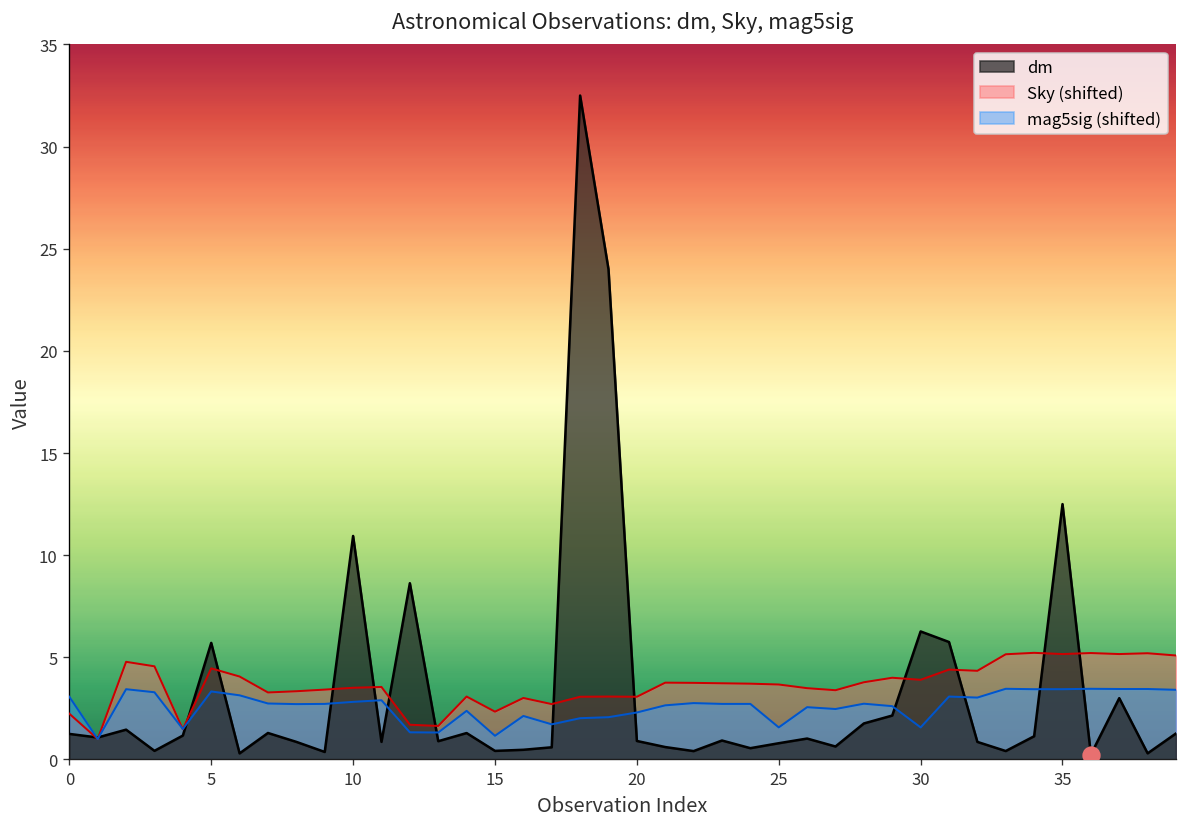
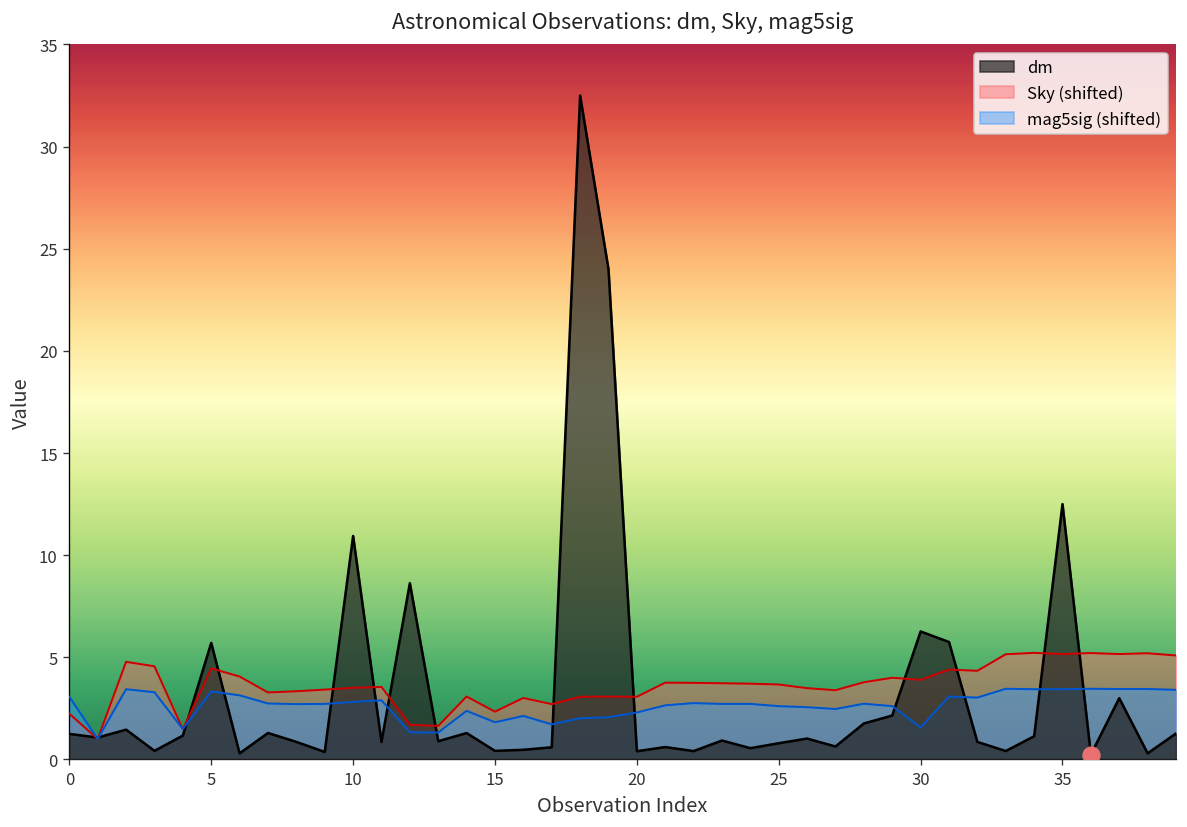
  {
    "dm": {
      "0": 1.3,
      "5": 5.7,
      "10": 10.9,
      "15": 0.4,
-     "20": 0.9,
+     "20": 0.4,
      "25": 0.8,
      "30": 6.3,
      "35": 12.5
    },
    "mag5sig (shifted)": {
      "0": 3.1,
      "5": 3.3,
      "10": 2.8,
-     "15": 1.2,
+     "15": 1.8,
      "20": 2.3,
-     "25": 1.6,
+     "25": 2.6,
      "30": 1.6,
      "35": 3.4
    }
  }
